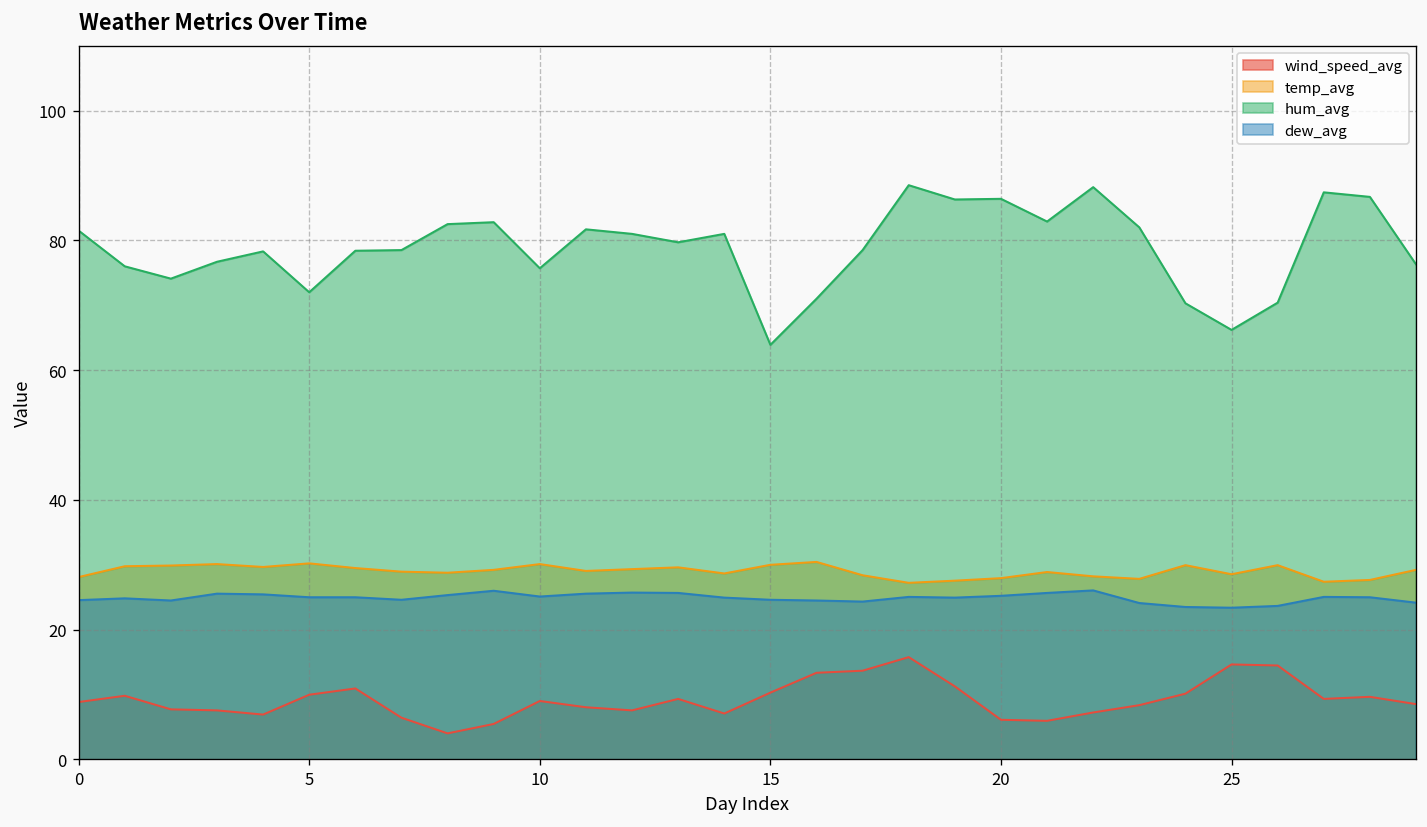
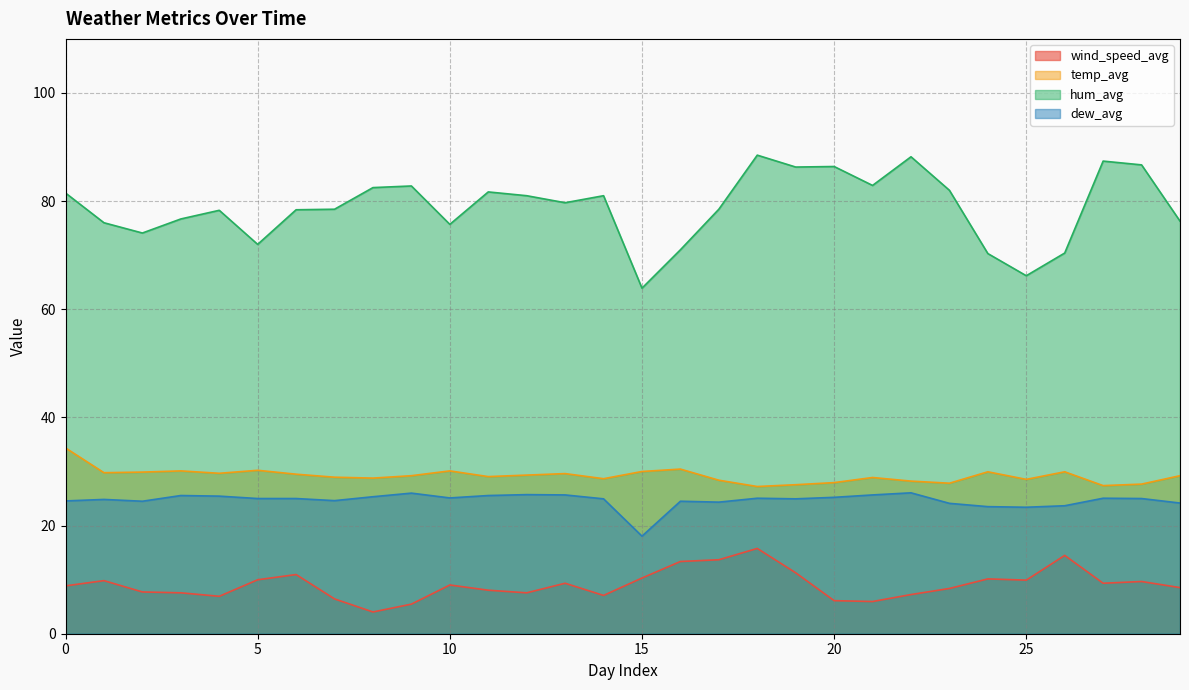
  {
    "wind_speed_avg": {
      "0": 9,
      "5": 10,
      "10": 9,
      "15": 10,
      "20": 6,
-     "25": 15
+     "25": 10
    },
    "temp_avg": {
-     "0": 28,
+     "0": 34,
      "5": 30,
      "10": 30,
      "15": 30,
      "20": 28,
      "25": 29
    },
    "hum_avg": {
      "0": 82,
      "5": 72,
      "10": 76,
      "15": 64,
      "20": 86,
      "25": 66
    },
    "dew_avg": {
      "0": 25,
      "5": 25,
      "10": 25,
-     "15": 25,
+     "15": 18,
      "20": 25,
      "25": 23
    }
  }
